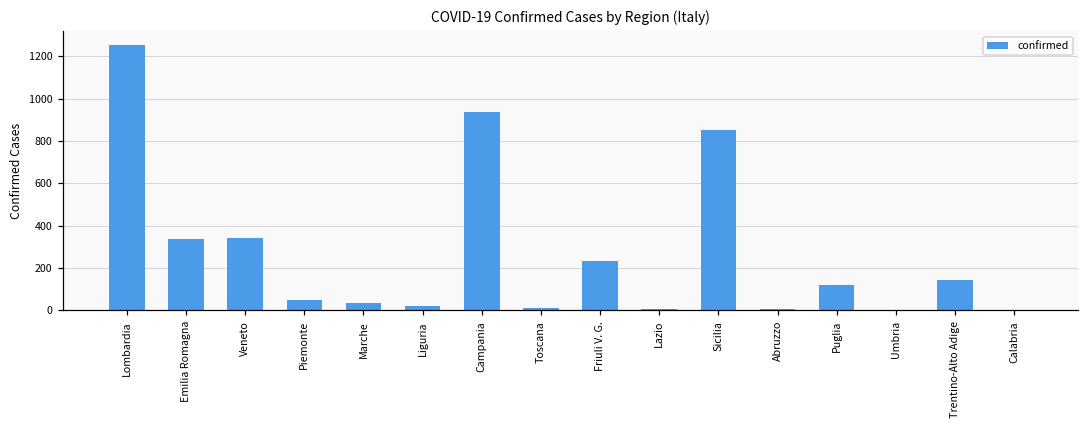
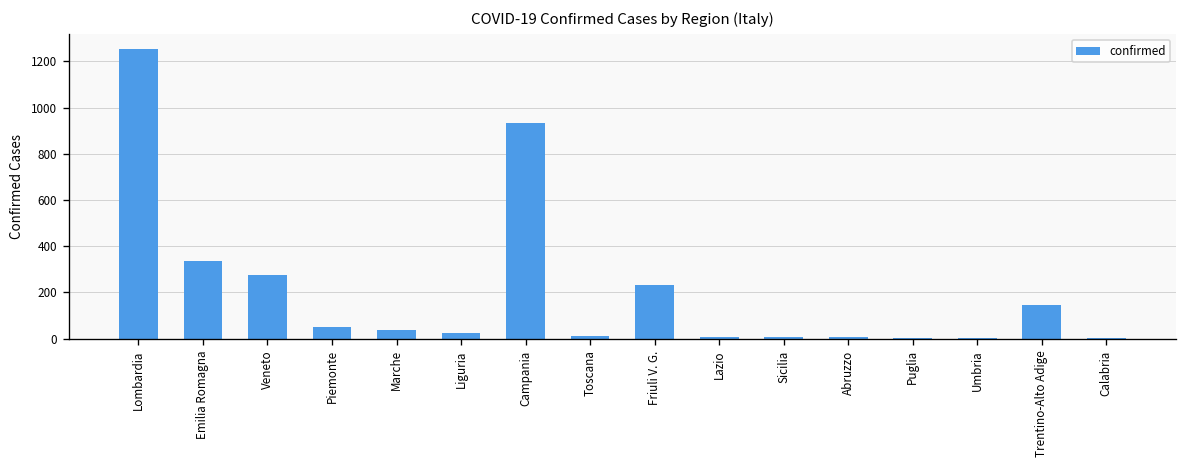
  {
    "Lombardia": 1250,
    "Emilia Romagna": 340,
-   "Veneto": 340,
+   "Veneto": 270,
    "Piemonte": 50,
    "Marche": 40,
    "Liguria": 20,
    "Campania": 940,
    "Toscana": 10,
    "Friuli V. G.": 230,
-   "Sicilia": 850,
-   "Puglia": 120,
+   "Sicilia": 10,
+   "Puglia": 0,
    "Trentino-Alto Adige": 140
  }
